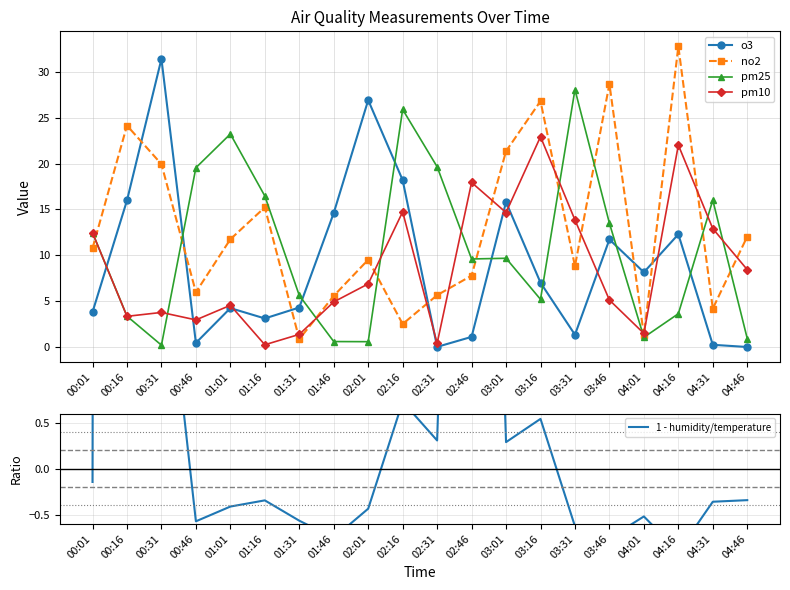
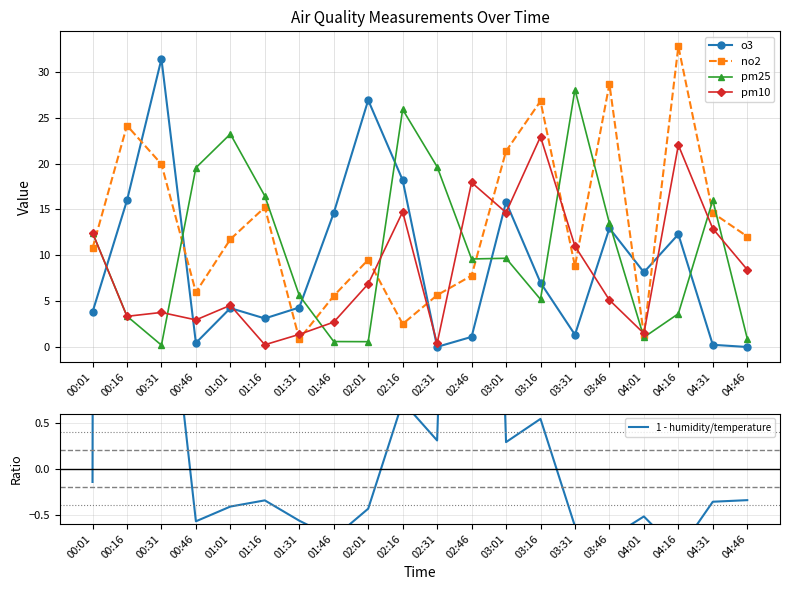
  {
    "Air Quality Measurements Over Time": {
      "o3": {
        "00:01": 4,
        "00:16": 16,
        "00:31": 31,
        "00:46": 0,
        "01:01": 4,
        "01:16": 3,
        "01:31": 4,
        "01:46": 15,
        "02:01": 27,
        "02:16": 18,
        "02:31": 0,
        "02:46": 1,
        "03:01": 16,
        "03:16": 7,
        "03:31": 1,
-       "03:46": 12,
+       "03:46": 13,
        "04:01": 8,
        "04:16": 12,
        "04:31": 0,
        "04:46": 0
      },
      "no2": {
        "00:01": 11,
        "00:16": 24,
        "00:31": 20,
        "00:46": 6,
        "01:01": 12,
        "01:16": 15,
        "01:31": 1,
        "01:46": 6,
        "02:01": 10,
        "02:16": 3,
        "02:31": 6,
        "02:46": 8,
        "03:01": 21,
        "03:16": 27,
        "03:31": 9,
        "03:46": 29,
        "04:16": 33,
-       "04:31": 4,
+       "04:31": 15,
        "04:46": 12
      },
      "pm25": {
        "00:31": 0,
        "00:46": 20,
        "01:01": 23,
        "01:16": 16,
        "01:31": 6,
        "01:46": 1,
        "02:01": 1,
        "02:16": 26,
        "02:31": 20,
        "02:46": 10,
        "03:01": 10,
        "03:16": 5,
        "03:31": 28,
        "03:46": 13,
        "04:16": 4,
        "04:31": 16,
        "04:46": 1
      },
      "pm10": {
        "00:31": 4,
        "00:46": 3,
        "01:01": 5,
        "01:16": 0,
        "01:31": 1,
-       "01:46": 5,
+       "01:46": 3,
        "02:01": 7,
        "02:16": 15,
        "02:31": 0,
        "02:46": 18,
        "03:01": 15,
        "03:16": 23,
-       "03:31": 14,
+       "03:31": 11,
        "03:46": 5,
        "04:16": 22,
        "04:31": 13,
        "04:46": 8
      }
    }
  }
